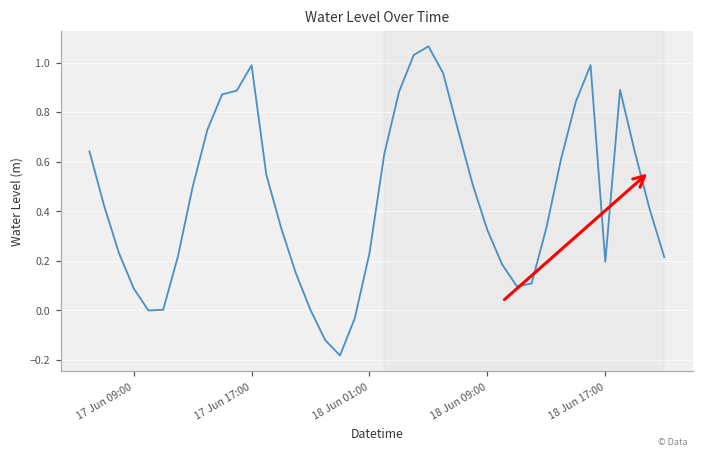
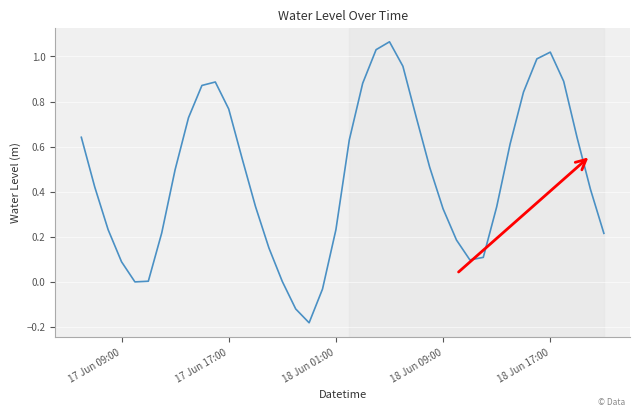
  {
    "17 Jun 09:00": 0.09,
-   "17 Jun 17:00": 0.99,
+   "17 Jun 17:00": 0.77,
    "18 Jun 01:00": 0.23,
    "18 Jun 09:00": 0.32,
-   "18 Jun 17:00": 0.20
+   "18 Jun 17:00": 1.02
  }
